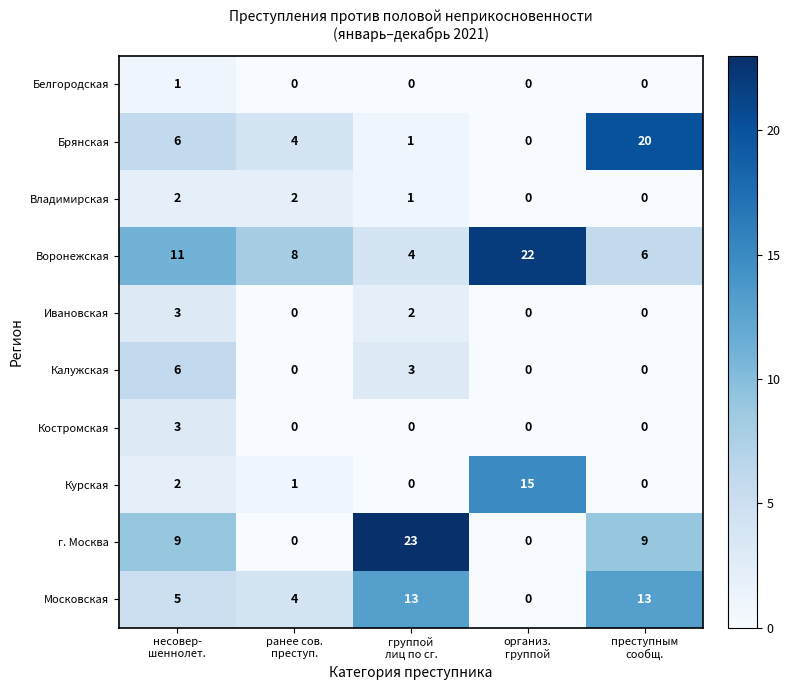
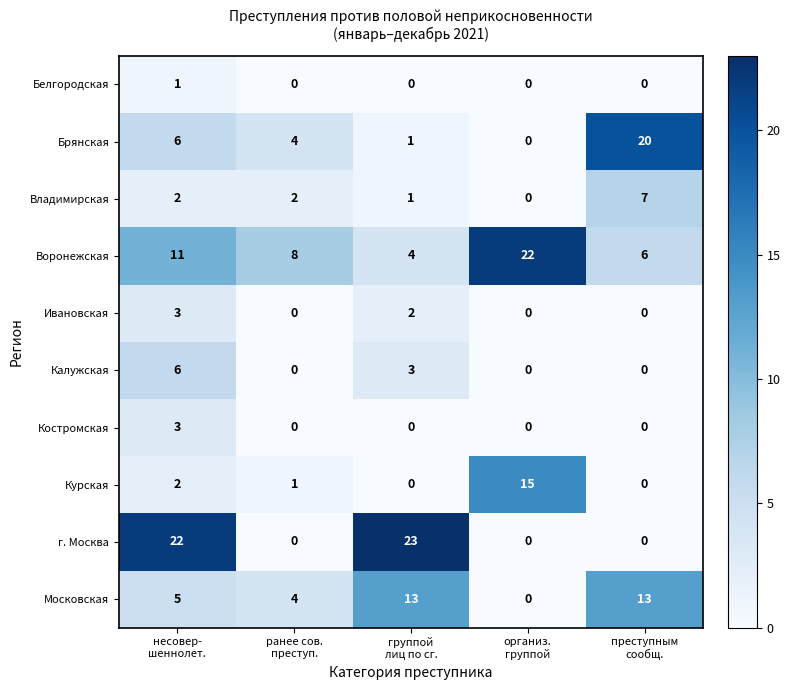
  {
    "Белгородская": {
      "несовер- шеннолет.": 1,
      "ранее сов. преступ.": 0,
      "группой лиц по сг.": 0,
      "организ. группой": 0,
      "преступным сообщ.": 0
    },
    "Брянская": {
      "несовер- шеннолет.": 6,
      "ранее сов. преступ.": 4,
      "группой лиц по сг.": 1,
      "организ. группой": 0,
      "преступным сообщ.": 20
    },
    "Владимирская": {
      "несовер- шеннолет.": 2,
      "ранее сов. преступ.": 2,
      "группой лиц по сг.": 1,
      "организ. группой": 0,
-     "преступным сообщ.": 0
+     "преступным сообщ.": 7
    },
    "Воронежская": {
      "несовер- шеннолет.": 11,
      "ранее сов. преступ.": 8,
      "группой лиц по сг.": 4,
      "организ. группой": 22,
      "преступным сообщ.": 6
    },
    "Ивановская": {
      "несовер- шеннолет.": 3,
      "ранее сов. преступ.": 0,
      "группой лиц по сг.": 2,
      "организ. группой": 0,
      "преступным сообщ.": 0
    },
    "Калужская": {
      "несовер- шеннолет.": 6,
      "ранее сов. преступ.": 0,
      "группой лиц по сг.": 3,
      "организ. группой": 0,
      "преступным сообщ.": 0
    },
    "Костромская": {
      "несовер- шеннолет.": 3,
      "ранее сов. преступ.": 0,
      "группой лиц по сг.": 0,
      "организ. группой": 0,
      "преступным сообщ.": 0
    },
    "Курская": {
      "несовер- шеннолет.": 2,
      "ранее сов. преступ.": 1,
      "группой лиц по сг.": 0,
      "организ. группой": 15,
      "преступным сообщ.": 0
    },
    "г. Москва": {
-     "несовер- шеннолет.": 9,
+     "несовер- шеннолет.": 22,
      "ранее сов. преступ.": 0,
      "группой лиц по сг.": 23,
      "организ. группой": 0,
-     "преступным сообщ.": 9
+     "преступным сообщ.": 0
    },
    "Московская": {
      "несовер- шеннолет.": 5,
      "ранее сов. преступ.": 4,
      "группой лиц по сг.": 13,
      "организ. группой": 0,
      "преступным сообщ.": 13
    }
  }
